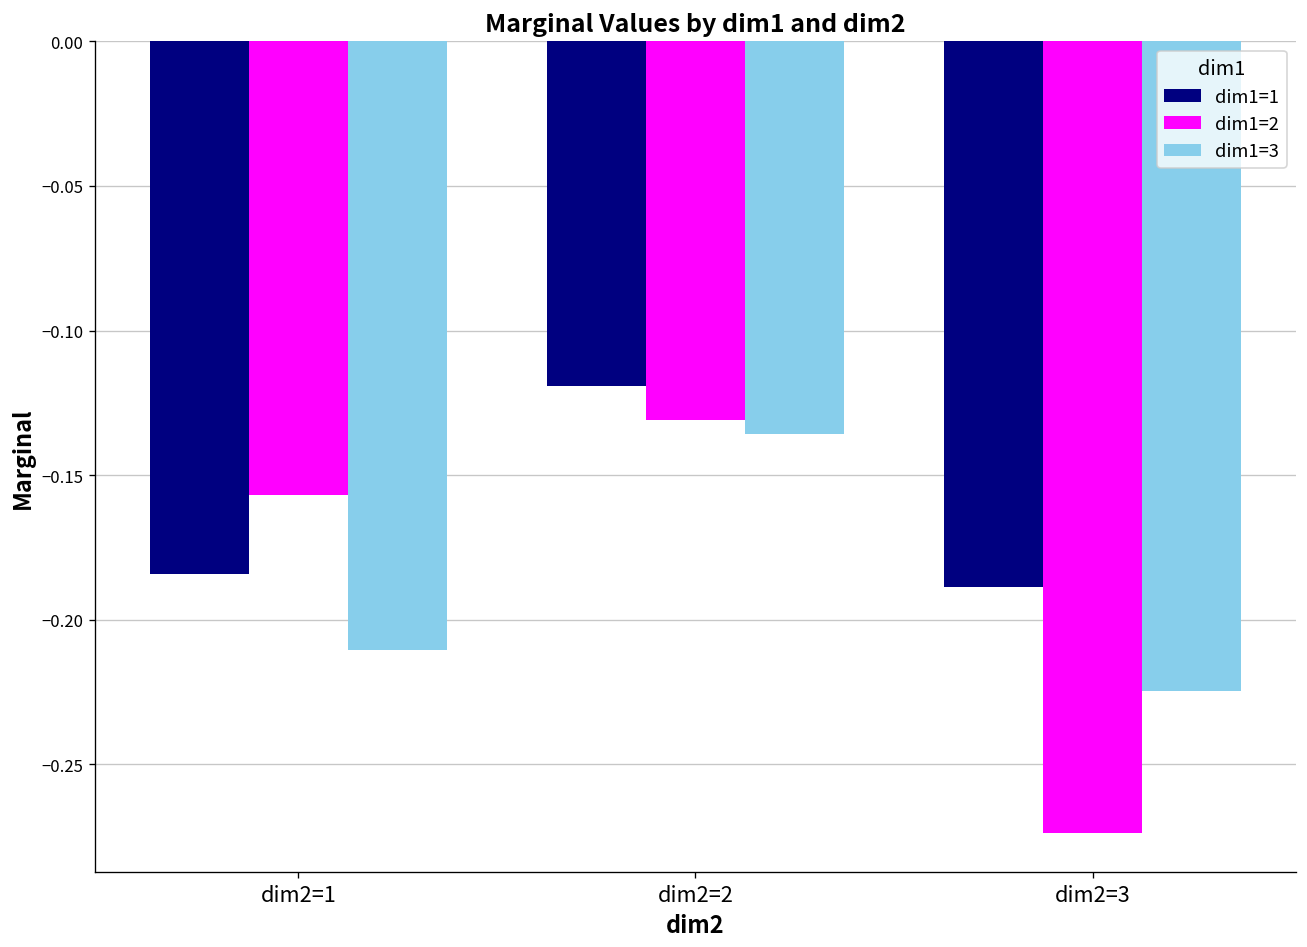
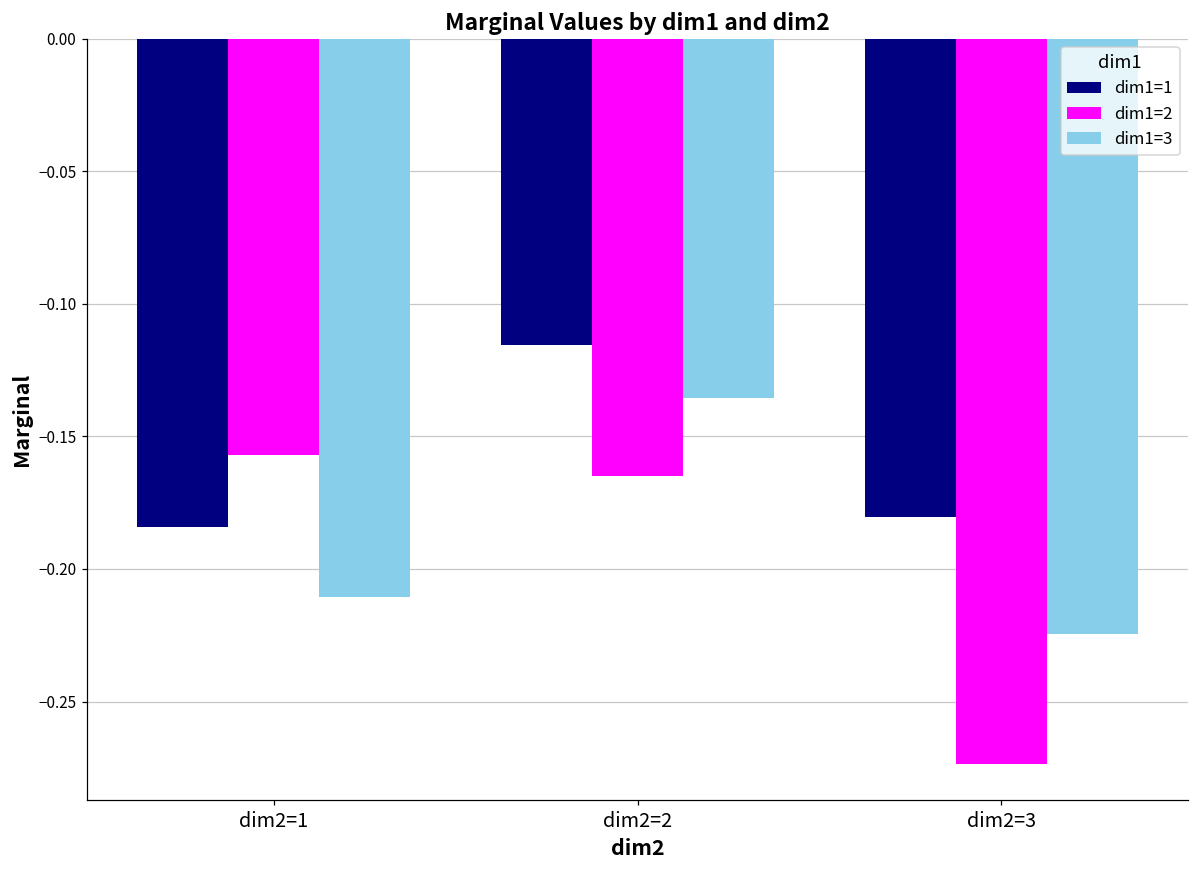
  {
    "dim1=1": {
      "dim2=1": -0.184,
-     "dim2=2": -0.119,
-     "dim2=3": -0.189
+     "dim2=2": -0.116,
+     "dim2=3": -0.181
    },
    "dim1=2": {
      "dim2=1": -0.157,
-     "dim2=2": -0.131,
+     "dim2=2": -0.165,
      "dim2=3": -0.274
    },
    "dim1=3": {
      "dim2=1": -0.210,
      "dim2=2": -0.136,
      "dim2=3": -0.225
    }
  }
